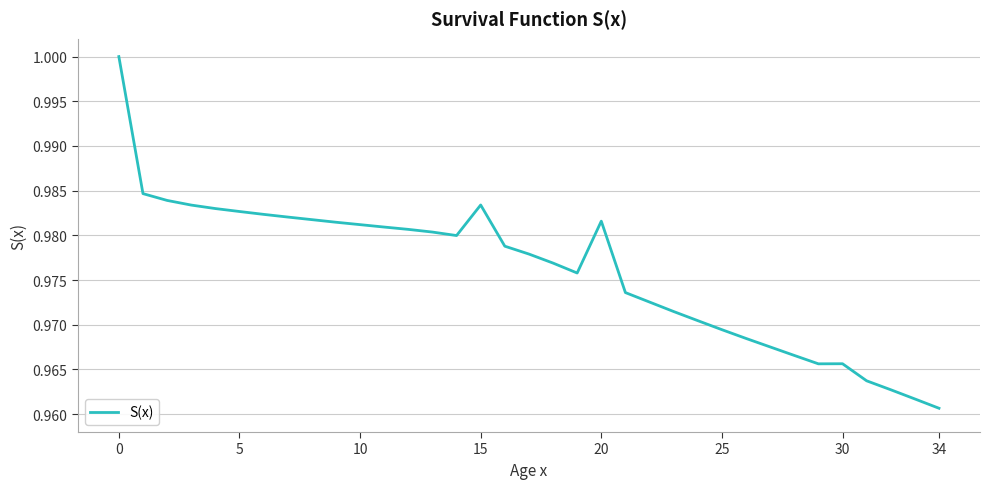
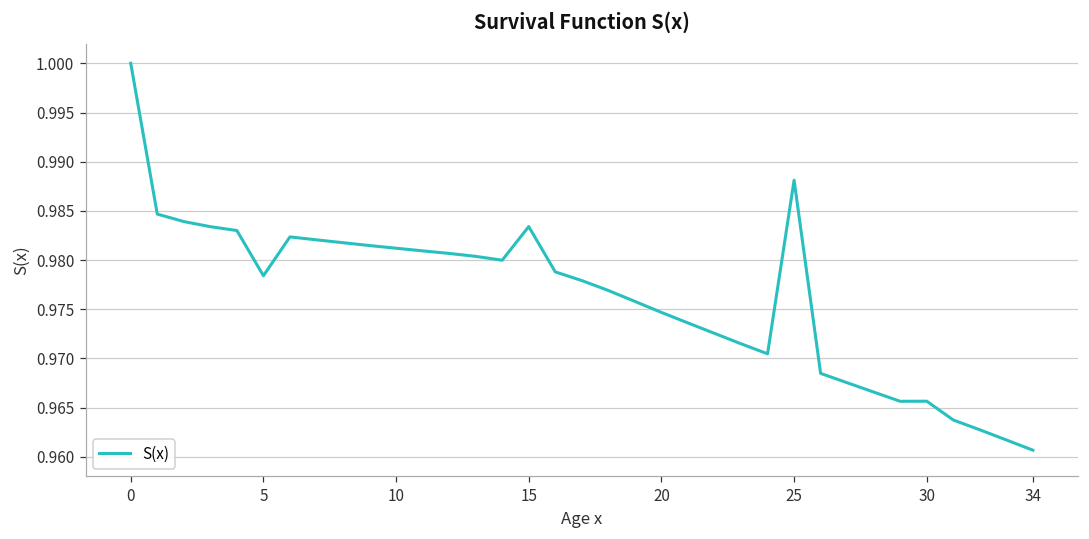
  {
    "0": 1.000,
-   "5": 0.983,
+   "5": 0.978,
    "10": 0.981,
    "15": 0.983,
-   "20": 0.982,
-   "25": 0.969,
+   "20": 0.975,
+   "25": 0.988,
    "30": 0.966,
    "34": 0.961
  }
